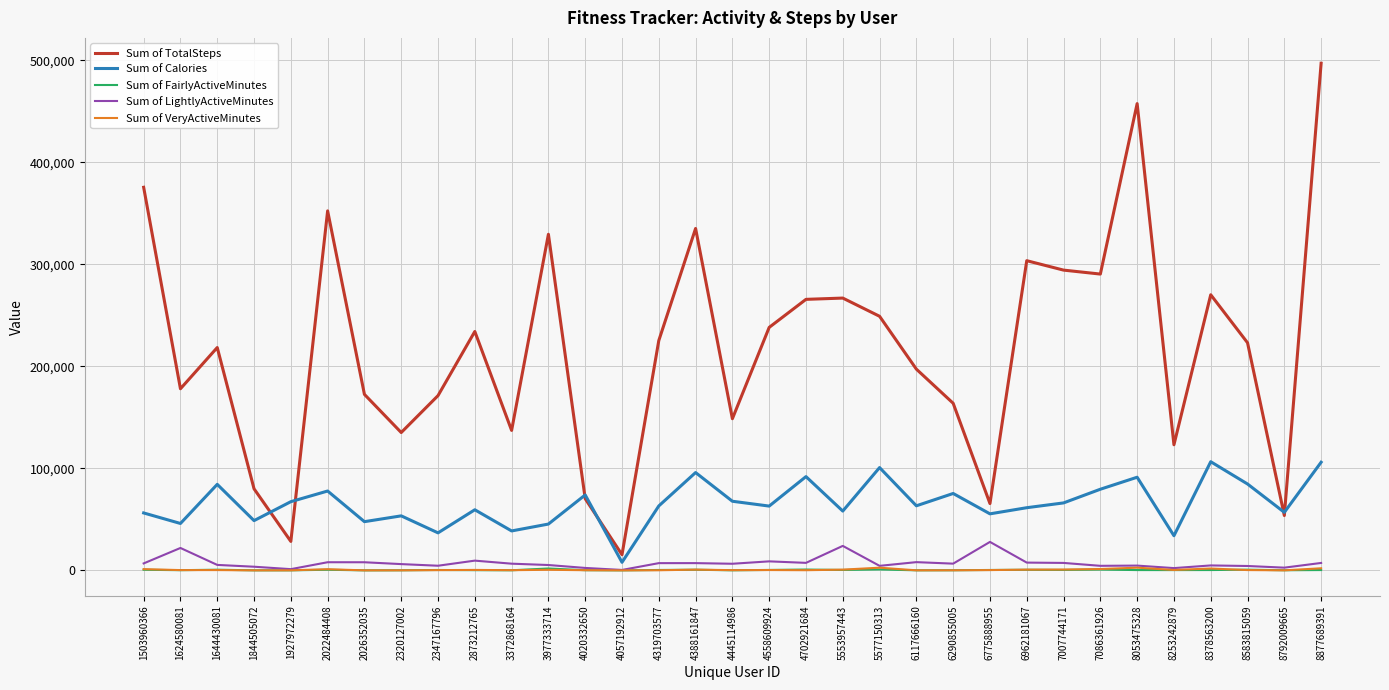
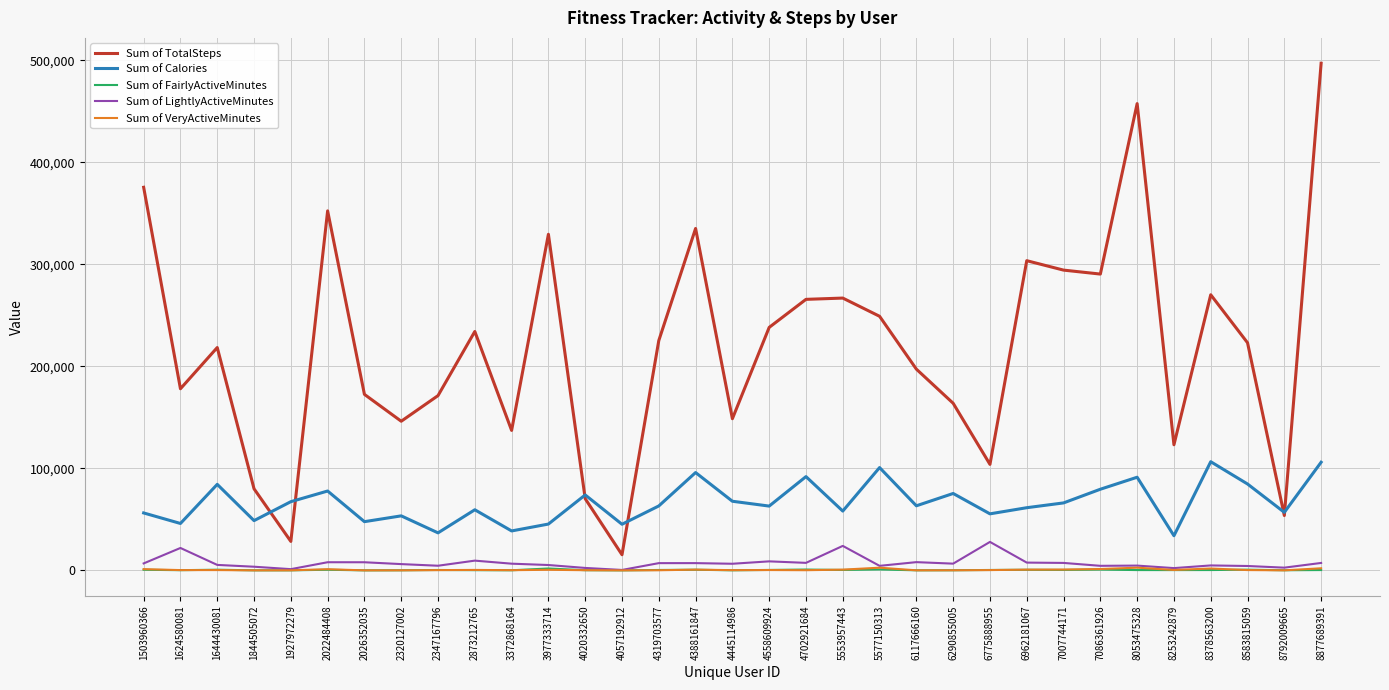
  {
    "Sum of TotalSteps": {
      "1503960366": "376,000",
      "1624580081": "178,000",
      "1644430081": "218,000",
      "1844505072": "80,000",
      "1927972279": "28,000",
      "2022484408": "352,000",
      "2026352035": "173,000",
-     "2320127002": "135,000",
+     "2320127002": "146,000",
      "2347167796": "171,000",
      "2873212765": "234,000",
      "3372868164": "137,000",
      "3977333714": "330,000",
      "4020332650": "70,000",
      "4057192912": "15,000",
      "4319703577": "225,000",
      "4388161847": "335,000",
      "4445114986": "149,000",
      "4558609924": "238,000",
      "4702921684": "266,000",
      "5553957443": "267,000",
      "5577150313": "249,000",
      "6117666160": "197,000",
      "6290855005": "164,000",
-     "6775888955": "66,000",
+     "6775888955": "104,000",
      "6962181067": "304,000",
      "7007744171": "294,000",
      "7086361926": "291,000",
      "8053475328": "458,000",
      "8253242879": "123,000",
      "8378563200": "270,000",
      "8583815059": "223,000",
      "8792009665": "54,000",
      "8877689391": "497,000"
    },
    "Sum of Calories": {
      "1503960366": "56,000",
      "1624580081": "46,000",
      "1644430081": "84,000",
      "1844505072": "49,000",
      "1927972279": "67,000",
      "2022484408": "78,000",
      "2026352035": "48,000",
      "2320127002": "53,000",
      "2347167796": "37,000",
      "2873212765": "59,000",
      "3372868164": "39,000",
      "3977333714": "45,000",
      "4020332650": "74,000",
-     "4057192912": "8,000",
+     "4057192912": "45,000",
      "4319703577": "63,000",
      "4388161847": "96,000",
      "4445114986": "68,000",
      "4558609924": "63,000",
      "4702921684": "92,000",
      "5553957443": "58,000",
      "5577150313": "101,000",
      "6117666160": "63,000",
      "6290855005": "75,000",
      "6775888955": "55,000",
      "6962181067": "61,000",
      "7007744171": "66,000",
      "7086361926": "80,000",
      "8053475328": "91,000",
      "8253242879": "34,000",
      "8378563200": "107,000",
      "8583815059": "85,000",
      "8792009665": "57,000",
      "8877689391": "106,000"
    },
    "Sum of LightlyActiveMinutes": {
      "1503960366": "7,000",
      "1624580081": "22,000",
      "1644430081": "5,000",
      "1844505072": "4,000",
      "2022484408": "8,000",
      "2026352035": "8,000",
      "2320127002": "6,000",
      "2347167796": "5,000",
      "2873212765": "10,000",
      "3372868164": "7,000",
      "3977333714": "5,000",
      "4319703577": "7,000",
      "4388161847": "7,000",
      "4445114986": "6,000",
      "4558609924": "9,000",
      "4702921684": "7,000",
      "5553957443": "24,000",
      "6117666160": "8,000",
      "6290855005": "7,000",
      "6775888955": "28,000",
      "6962181067": "8,000",
      "7007744171": "7,000",
      "7086361926": "4,000",
      "8378563200": "5,000",
      "8583815059": "4,000",
      "8877689391": "7,000"
    }
  }
